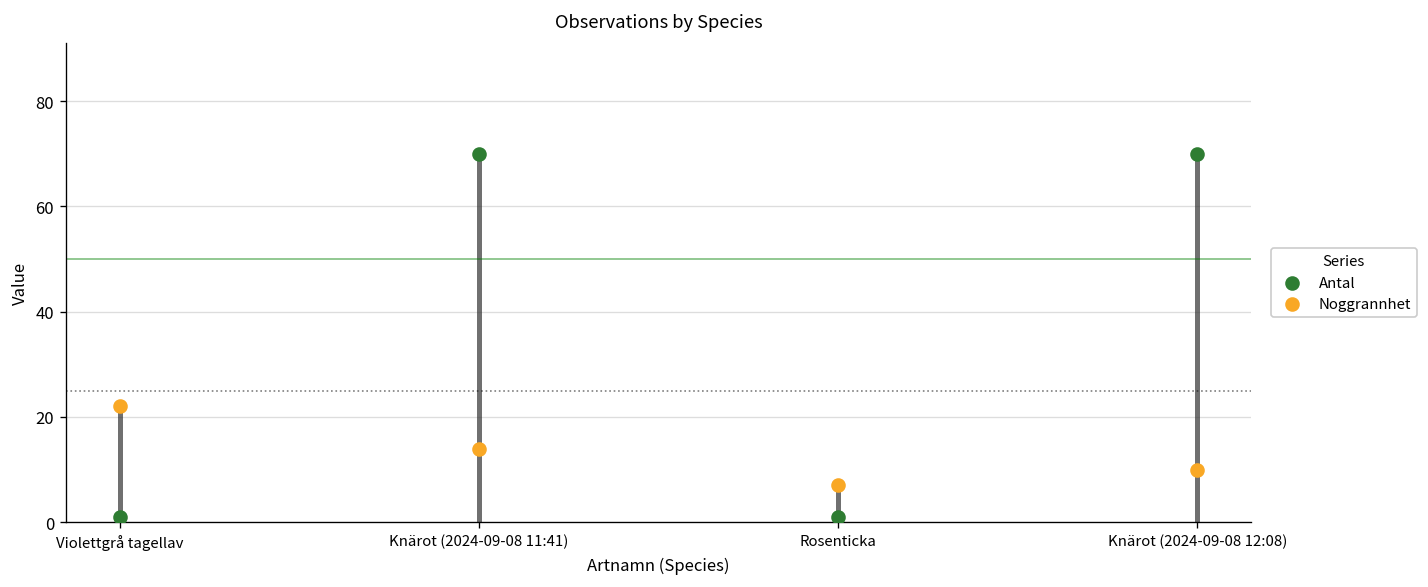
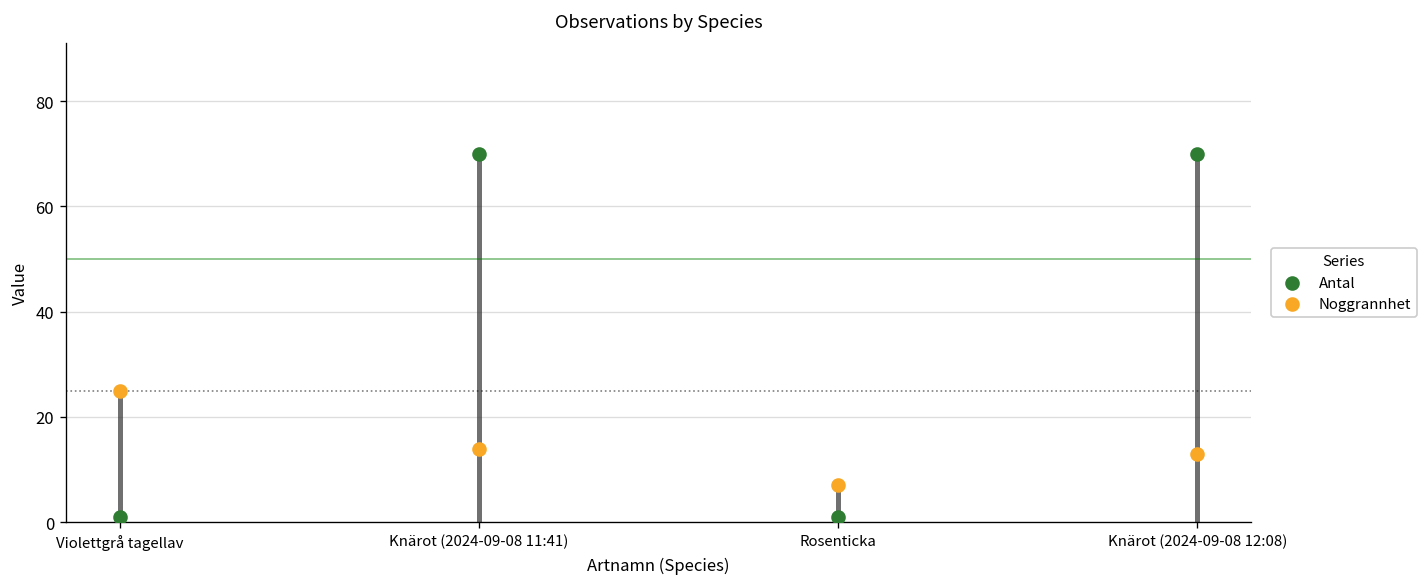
  {
    "Noggrannhet": {
-     "Violettgrå tagellav": 22,
-     "Knärot (2024-09-08 12:08)": 10
+     "Violettgrå tagellav": 25,
+     "Knärot (2024-09-08 12:08)": 13
    }
  }
